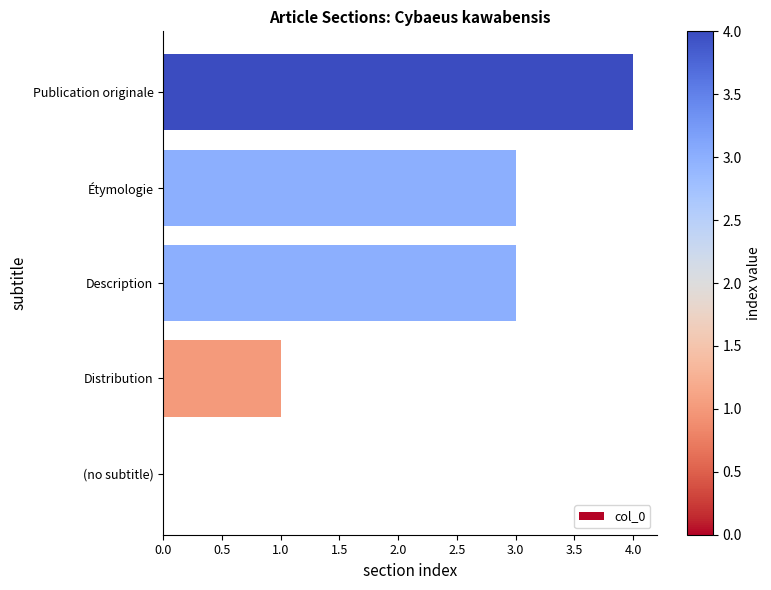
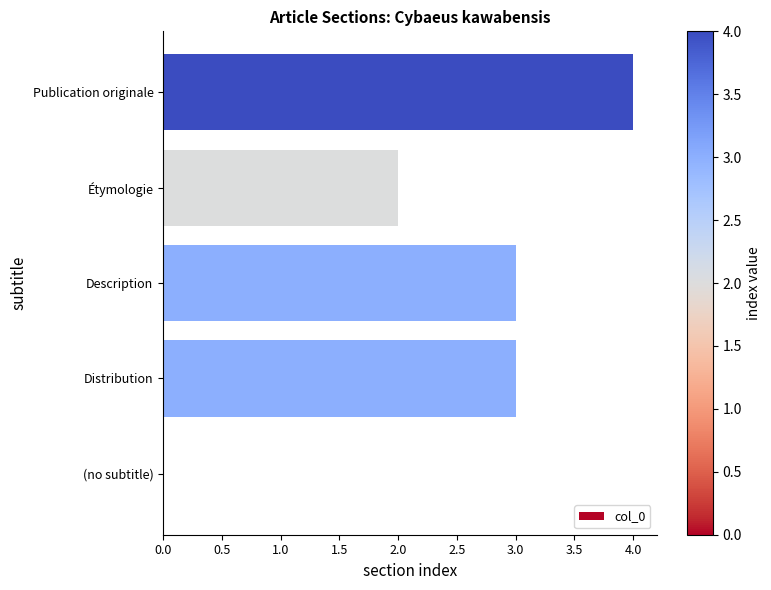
  {
    "Publication originale": 4,
-   "Étymologie": 3,
+   "Étymologie": 2,
    "Description": 3,
-   "Distribution": 1,
+   "Distribution": 3,
    "(no subtitle)": 0
  }
